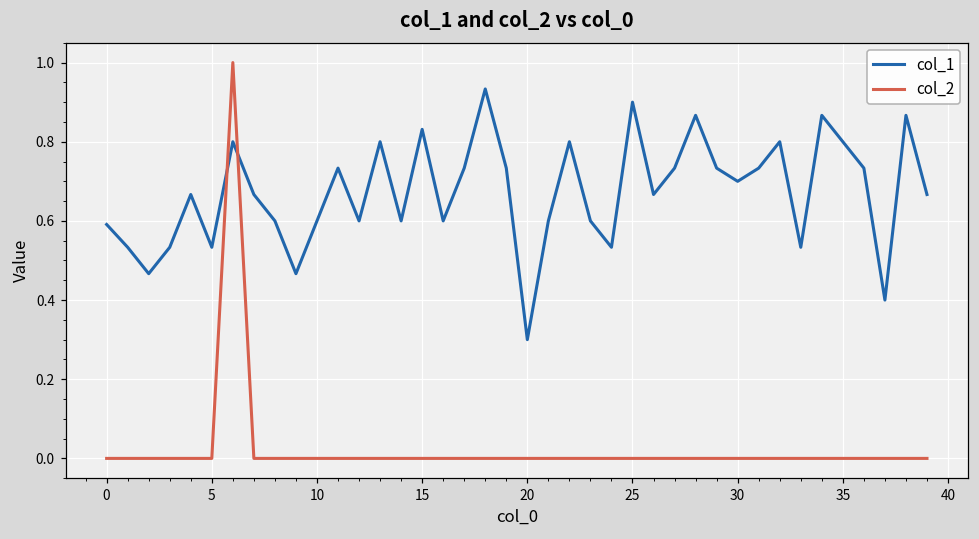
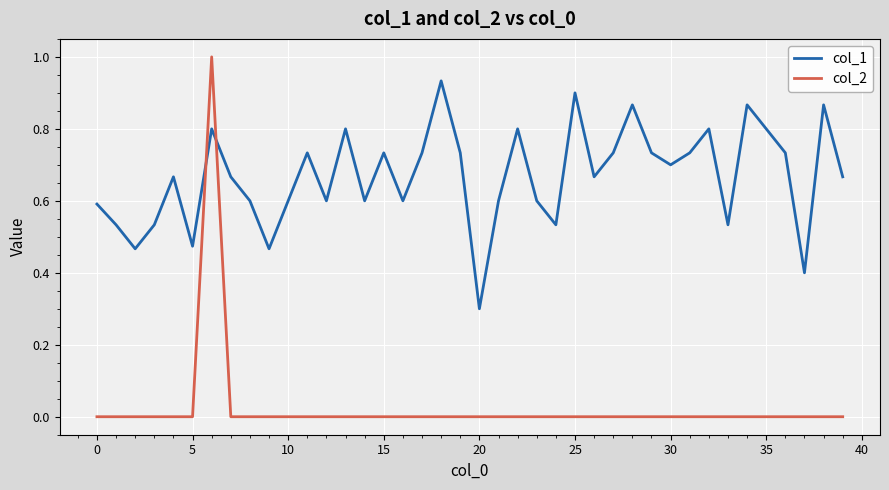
  {
    "col_1": {
      "0": 0.59,
-     "5": 0.53,
+     "5": 0.47,
      "10": 0.60,
-     "15": 0.83,
+     "15": 0.73,
      "20": 0.30,
      "25": 0.90,
      "30": 0.70,
      "35": 0.80
    },
    "col_2": {
      "0": 0.00,
      "5": 0.00,
      "10": 0.00,
      "15": 0.00,
      "20": 0.00,
      "25": 0.00,
      "30": 0.00,
      "35": 0.00
    }
  }
